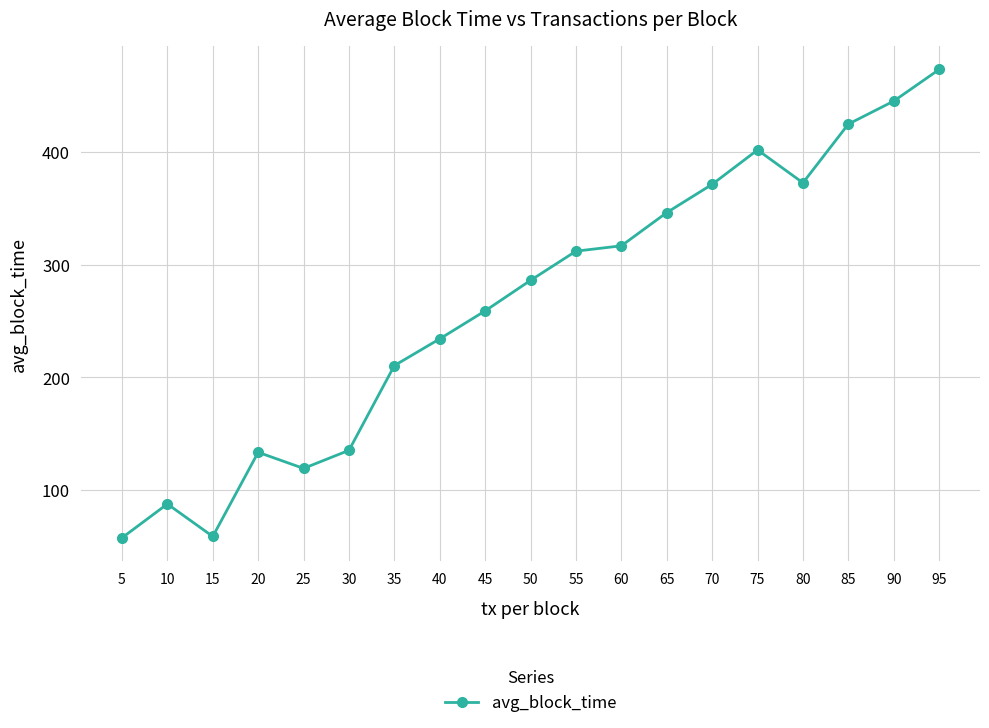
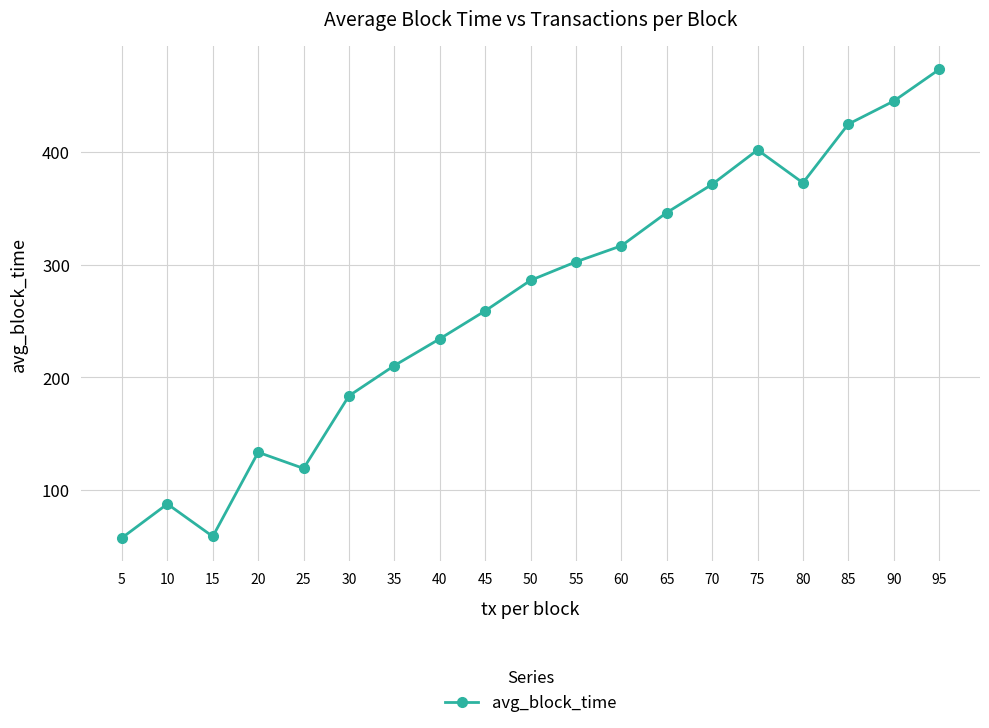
  {
    "5": 57,
    "10": 87,
    "15": 58,
    "20": 133,
    "25": 119,
-   "30": 135,
+   "30": 183,
    "35": 210,
    "40": 234,
    "45": 259,
    "50": 286,
-   "55": 312,
+   "55": 303,
    "60": 317,
    "65": 346,
    "70": 371,
    "75": 402,
    "80": 373,
    "85": 425,
    "90": 445,
    "95": 473
  }
